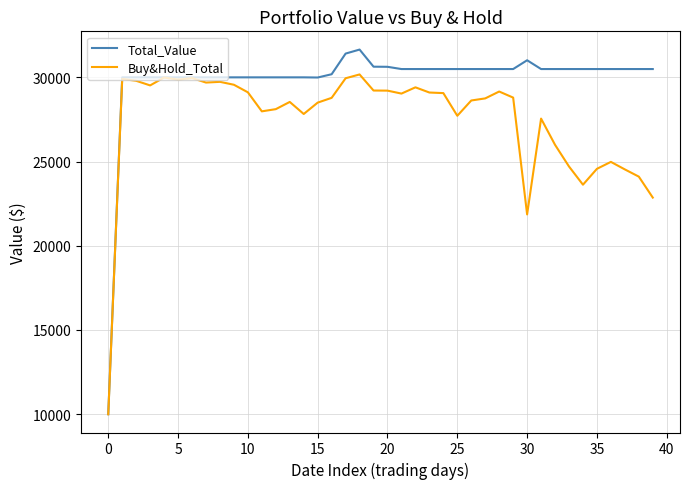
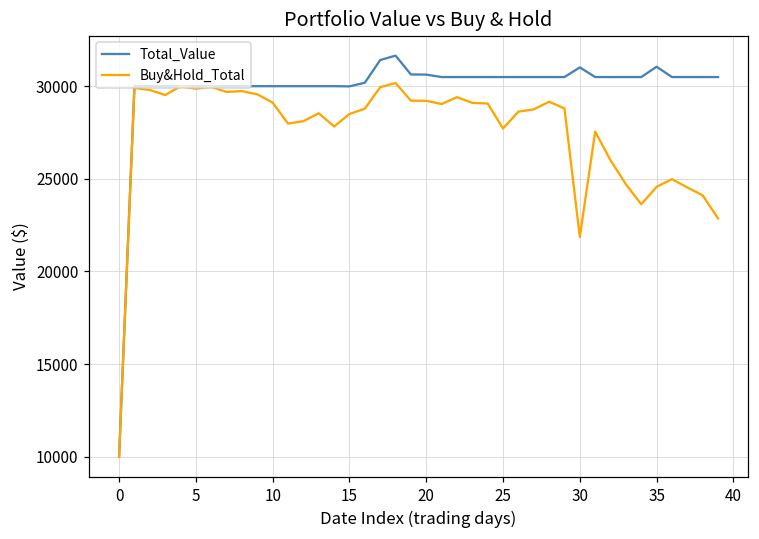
  {
    "Total_Value": {
      "10": 30000,
      "15": 30000,
      "20": 30600,
      "25": 30500,
      "30": 31000,
-     "35": 30500
+     "35": 31100
    },
    "Buy&Hold_Total": {
      "10": 29100,
      "15": 28500,
      "20": 29200,
      "25": 27700,
      "30": 21900,
      "35": 24600
    }
  }
